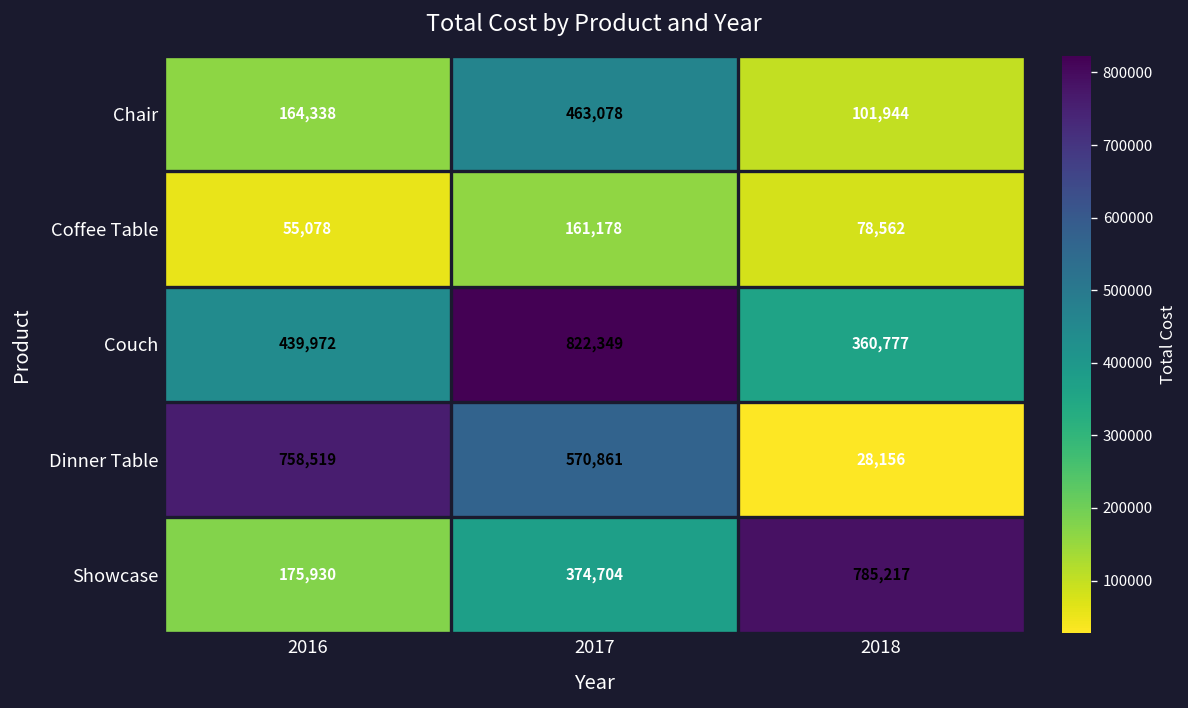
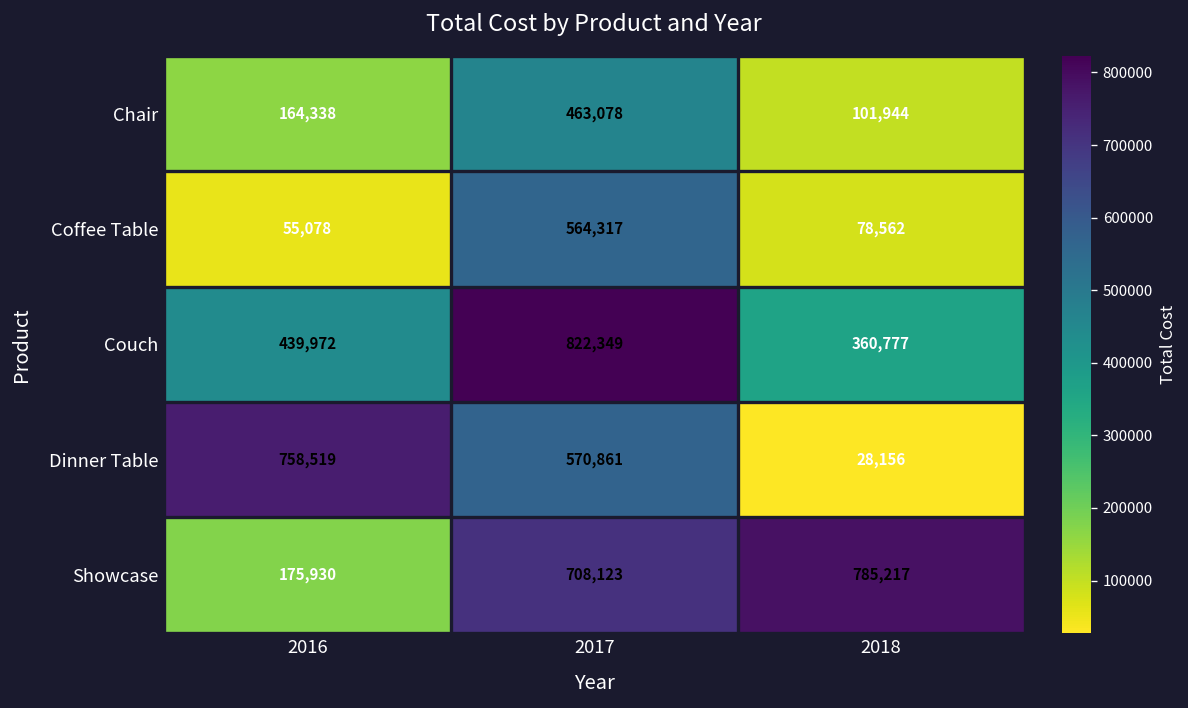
  {
    "Chair": {
      "2016": "164,338",
      "2017": "463,078",
      "2018": "101,944"
    },
    "Coffee Table": {
      "2016": "55,078",
-     "2017": "161,178",
+     "2017": "564,317",
      "2018": "78,562"
    },
    "Couch": {
      "2016": "439,972",
      "2017": "822,349",
      "2018": "360,777"
    },
    "Dinner Table": {
      "2016": "758,519",
      "2017": "570,861",
      "2018": "28,156"
    },
    "Showcase": {
      "2016": "175,930",
-     "2017": "374,704",
+     "2017": "708,123",
      "2018": "785,217"
    }
  }
